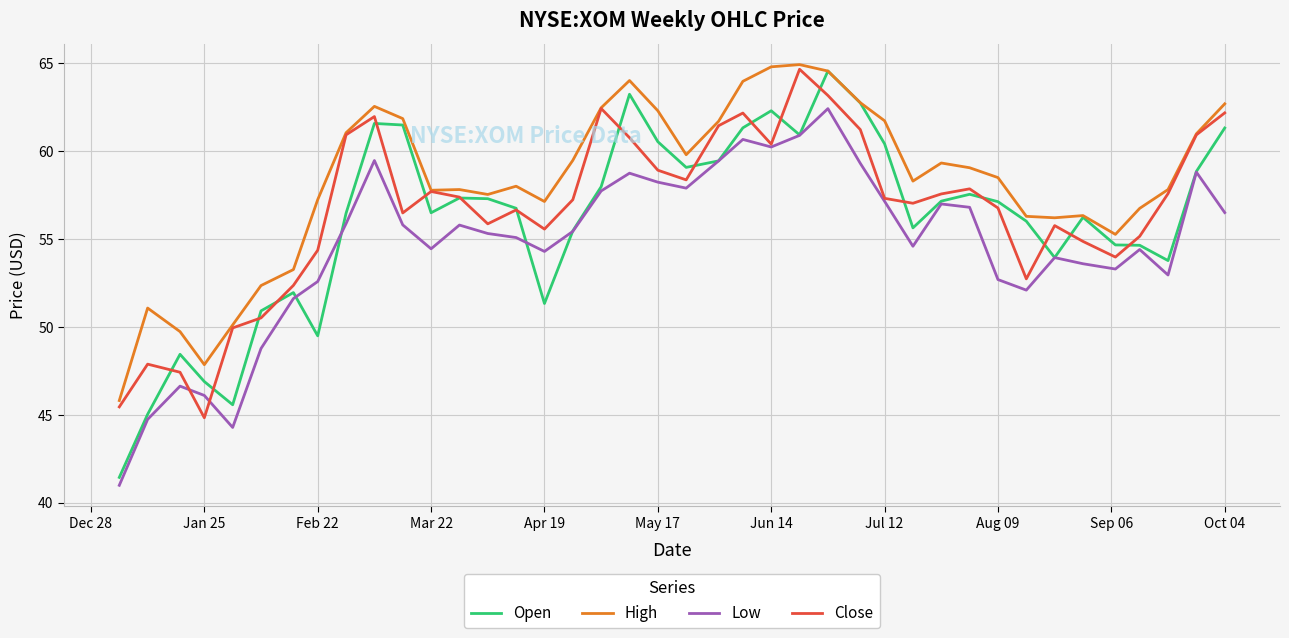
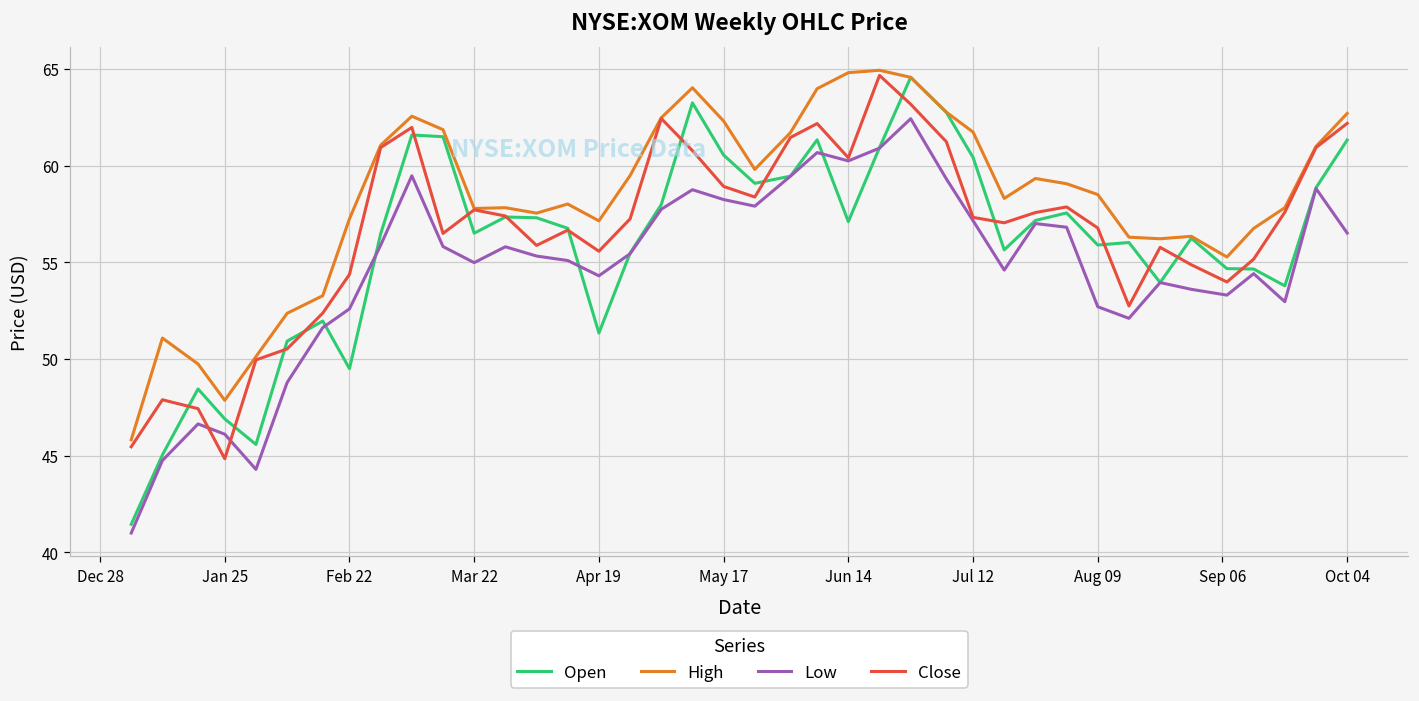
  {
    "Open": {
      "Jan 25": 46.9,
      "Feb 22": 49.5,
      "Mar 22": 56.5,
      "Apr 19": 51.3,
      "May 17": 60.5,
-     "Jun 14": 62.3,
+     "Jun 14": 57.1,
      "Jul 12": 60.4,
-     "Aug 09": 57.1,
+     "Aug 09": 55.9,
      "Oct 04": 61.3
    },
    "Low": {
      "Jan 25": 46.1,
      "Feb 22": 52.6,
-     "Mar 22": 54.5,
+     "Mar 22": 55.0,
      "Apr 19": 54.3,
      "May 17": 58.2,
      "Jun 14": 60.2,
      "Jul 12": 57.2,
      "Aug 09": 52.7,
      "Oct 04": 56.5
    }
  }
